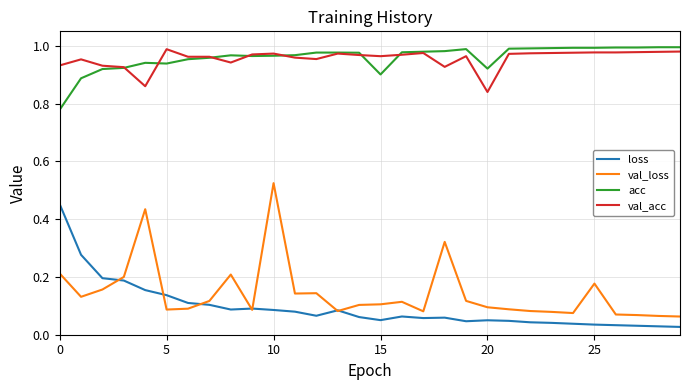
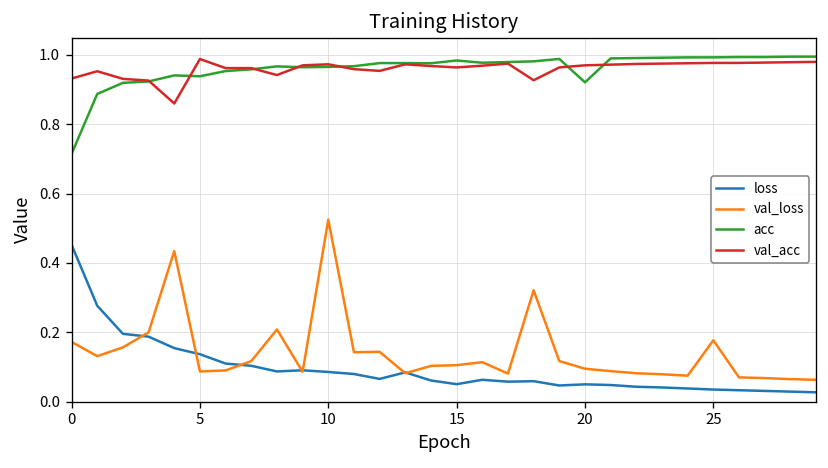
  {
    "loss": {
      "0": 0.45,
      "5": 0.14,
      "10": 0.09,
      "15": 0.05,
      "20": 0.05,
      "25": 0.04
    },
    "val_loss": {
-     "0": 0.21,
+     "0": 0.17,
      "5": 0.09,
      "10": 0.52,
      "15": 0.11,
      "20": 0.10,
      "25": 0.18
    },
    "acc": {
-     "0": 0.78,
+     "0": 0.71,
      "5": 0.94,
-     "15": 0.90,
+     "15": 0.98,
      "20": 0.92,
      "25": 0.99
    },
    "val_acc": {
      "0": 0.93,
      "5": 0.99,
      "15": 0.96,
-     "20": 0.84,
+     "20": 0.97,
      "25": 0.98
    }
  }
